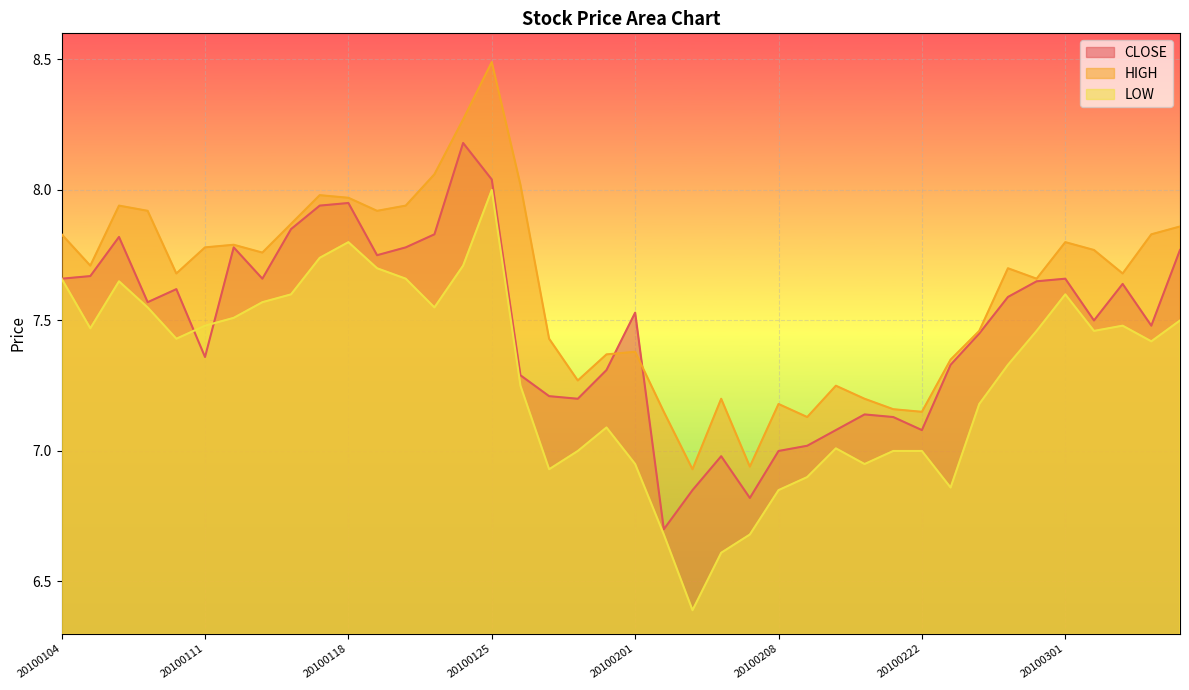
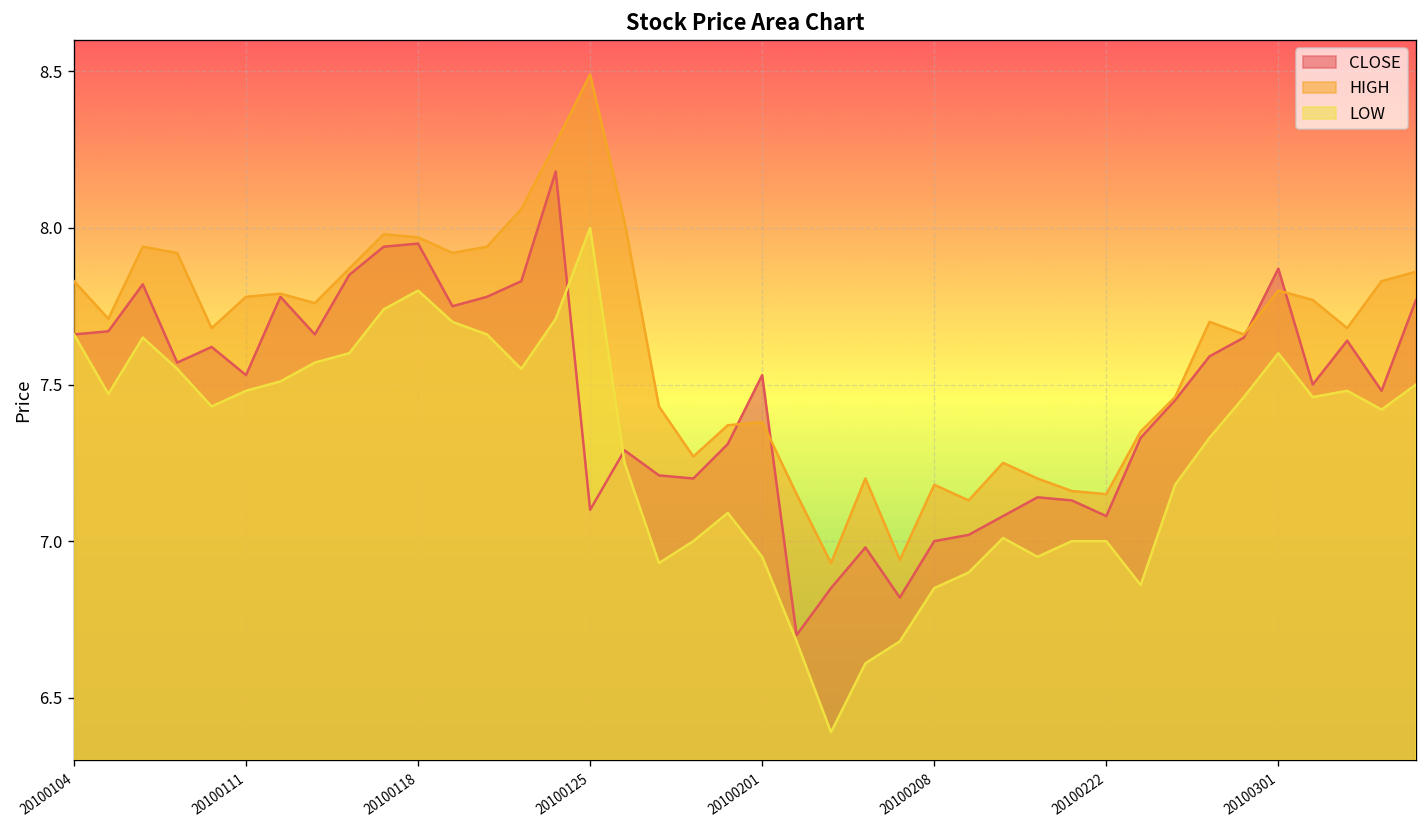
  {
    "CLOSE": {
-     "20100111": 7.36,
+     "20100111": 7.53,
      "20100118": 7.95,
-     "20100125": 8.04,
+     "20100125": 7.10,
      "20100201": 7.53,
      "20100208": 7.00,
      "20100222": 7.08,
-     "20100301": 7.66
+     "20100301": 7.87
    }
  }
